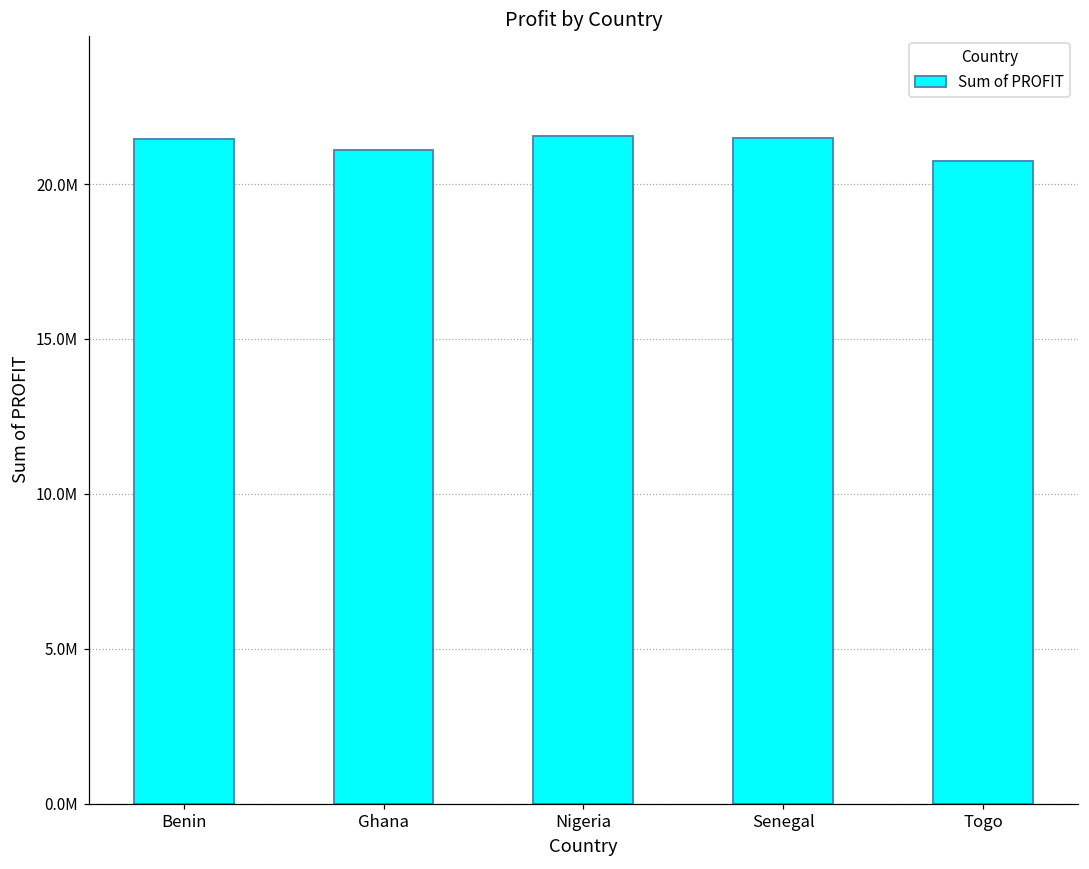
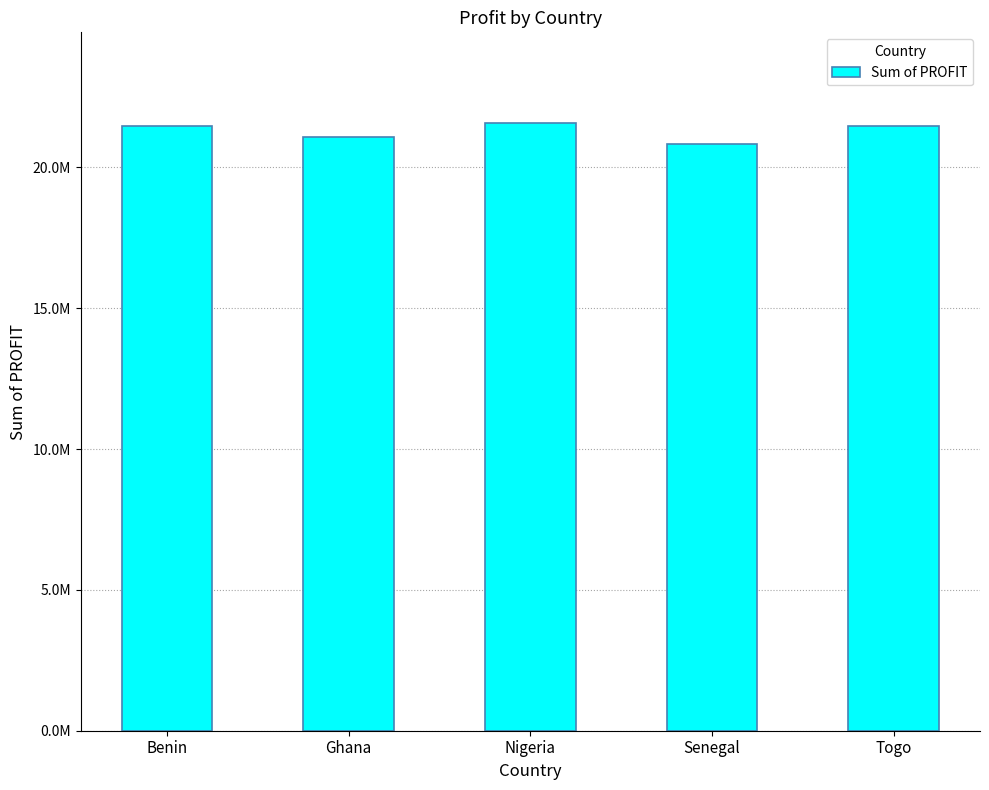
  {
    "Benin": 21500000,
    "Ghana": 21100000,
    "Nigeria": 21600000,
-   "Senegal": 21500000,
-   "Togo": 20800000
+   "Senegal": 20800000,
+   "Togo": 21500000
  }
